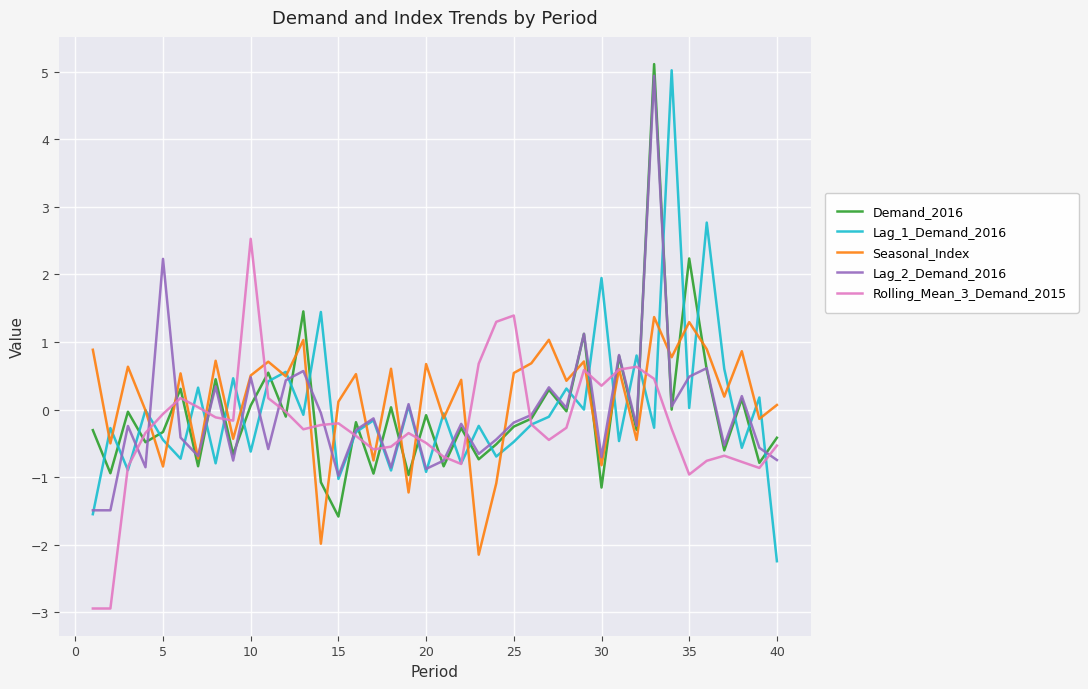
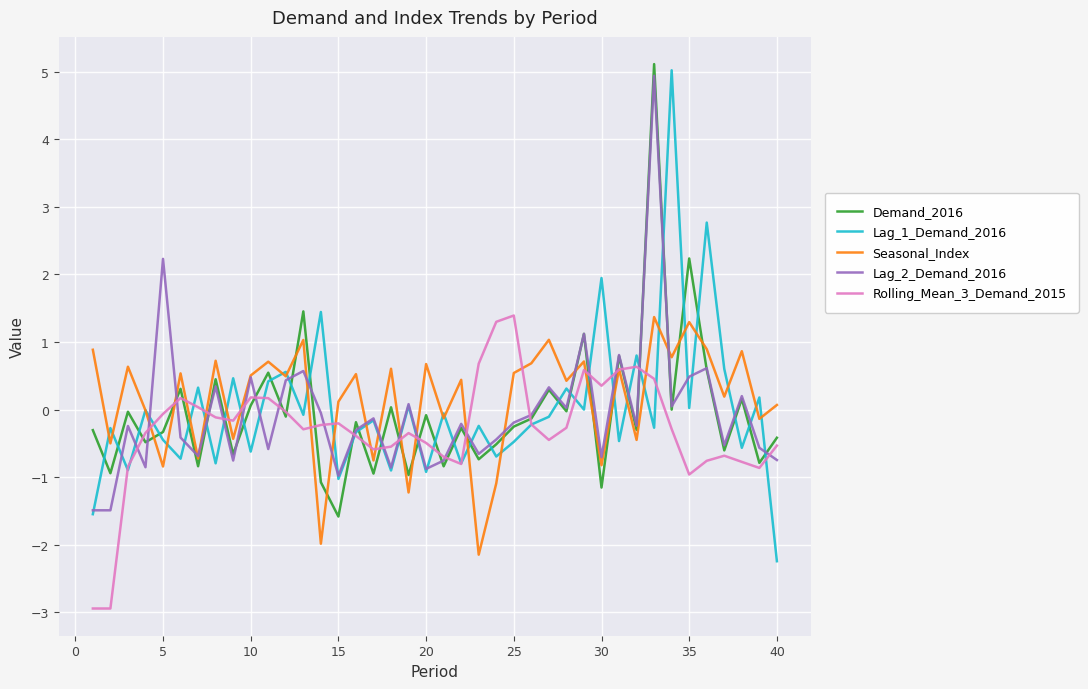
  {
    "Demand_2016": {
      "5": -0.3,
      "10": 0.1,
      "15": -1.6,
      "20": -0.1,
      "25": -0.3,
      "30": -1.2,
      "35": 2.2,
      "40": -0.4
    },
    "Lag_1_Demand_2016": {
      "5": -0.4,
      "10": -0.6,
      "15": -1.0,
      "20": -0.9,
      "25": -0.5,
      "30": 1.9,
      "35": 0.0,
      "40": -2.2
    },
    "Seasonal_Index": {
      "5": -0.8,
      "15": 0.1,
      "20": 0.7,
      "25": 0.5,
      "30": -0.8,
      "35": 1.3,
      "40": 0.1
    },
    "Lag_2_Demand_2016": {
      "5": 2.2,
      "15": -1.0,
      "20": -0.9,
      "25": -0.2,
      "30": -0.7,
      "35": 0.5,
      "40": -0.7
    },
    "Rolling_Mean_3_Demand_2015": {
      "5": -0.1,
-     "10": 2.5,
+     "10": 0.2,
      "15": -0.2,
      "20": -0.5,
      "25": 1.4,
      "30": 0.4,
      "35": -1.0,
      "40": -0.5
    }
  }
